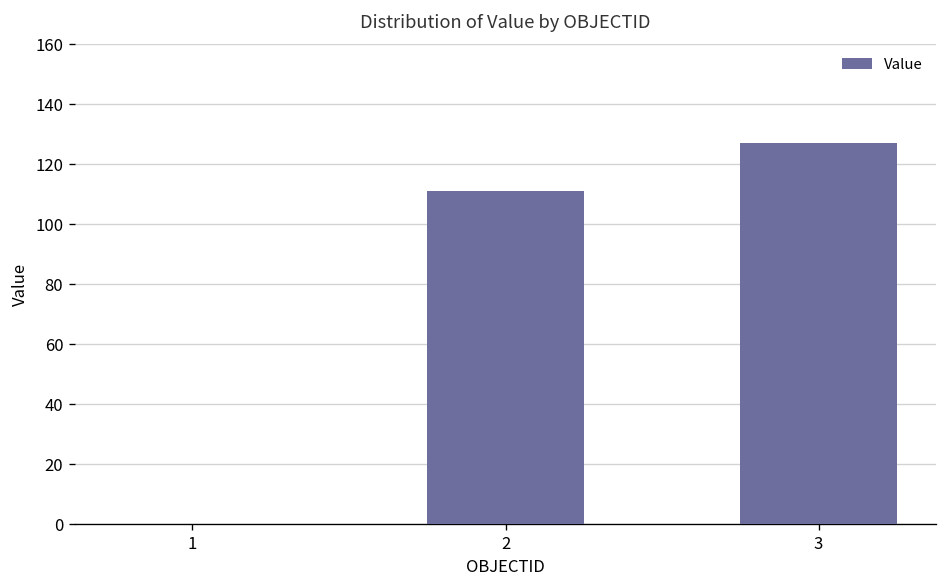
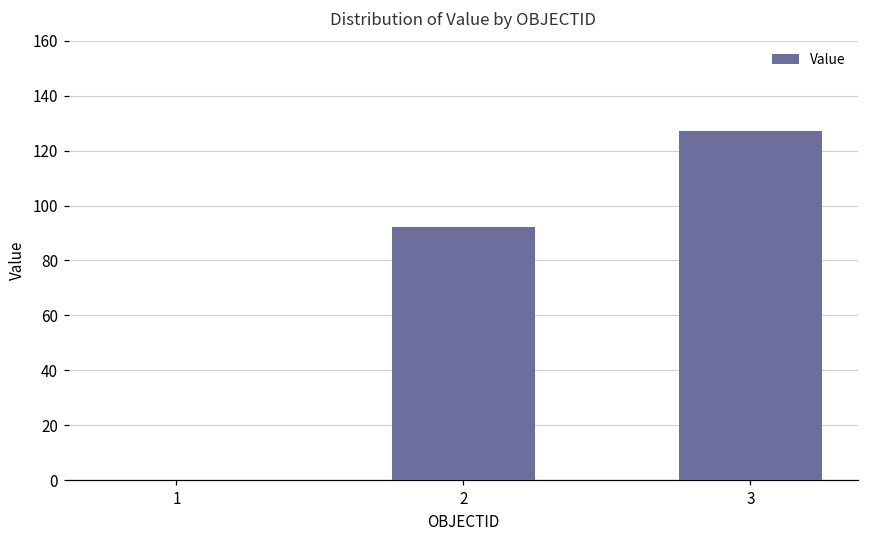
  {
-   "2": 111,
+   "2": 92,
    "3": 127
  }
